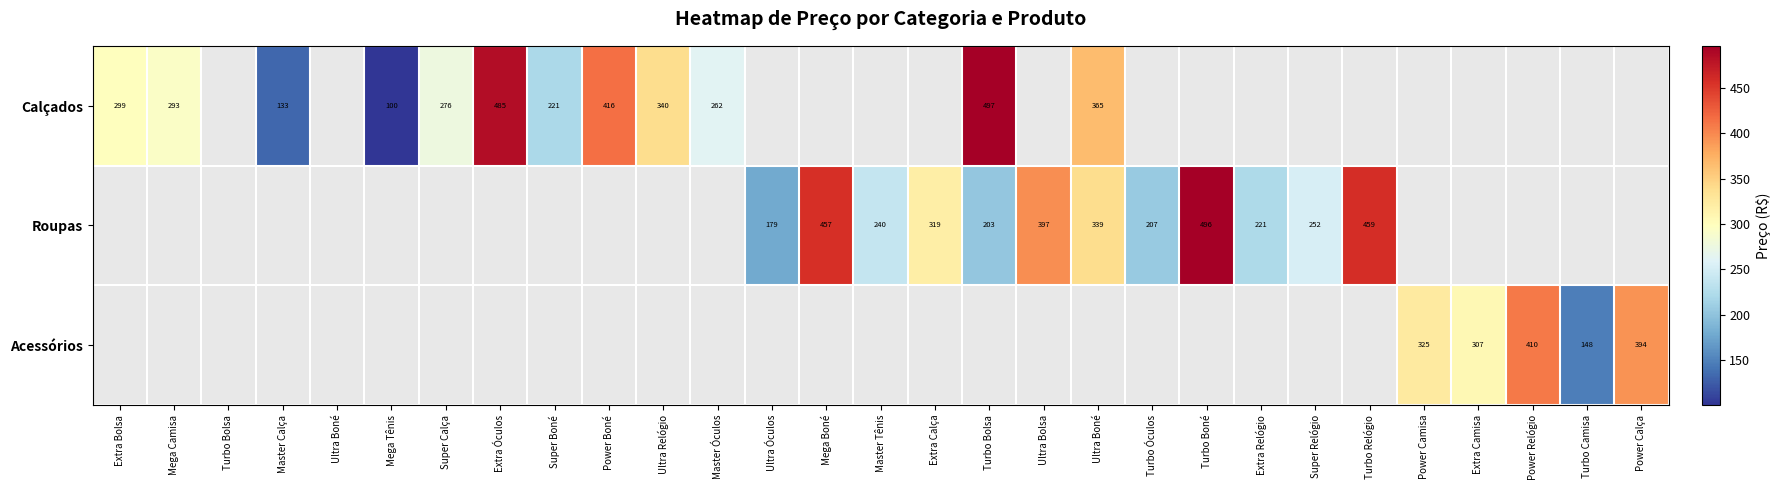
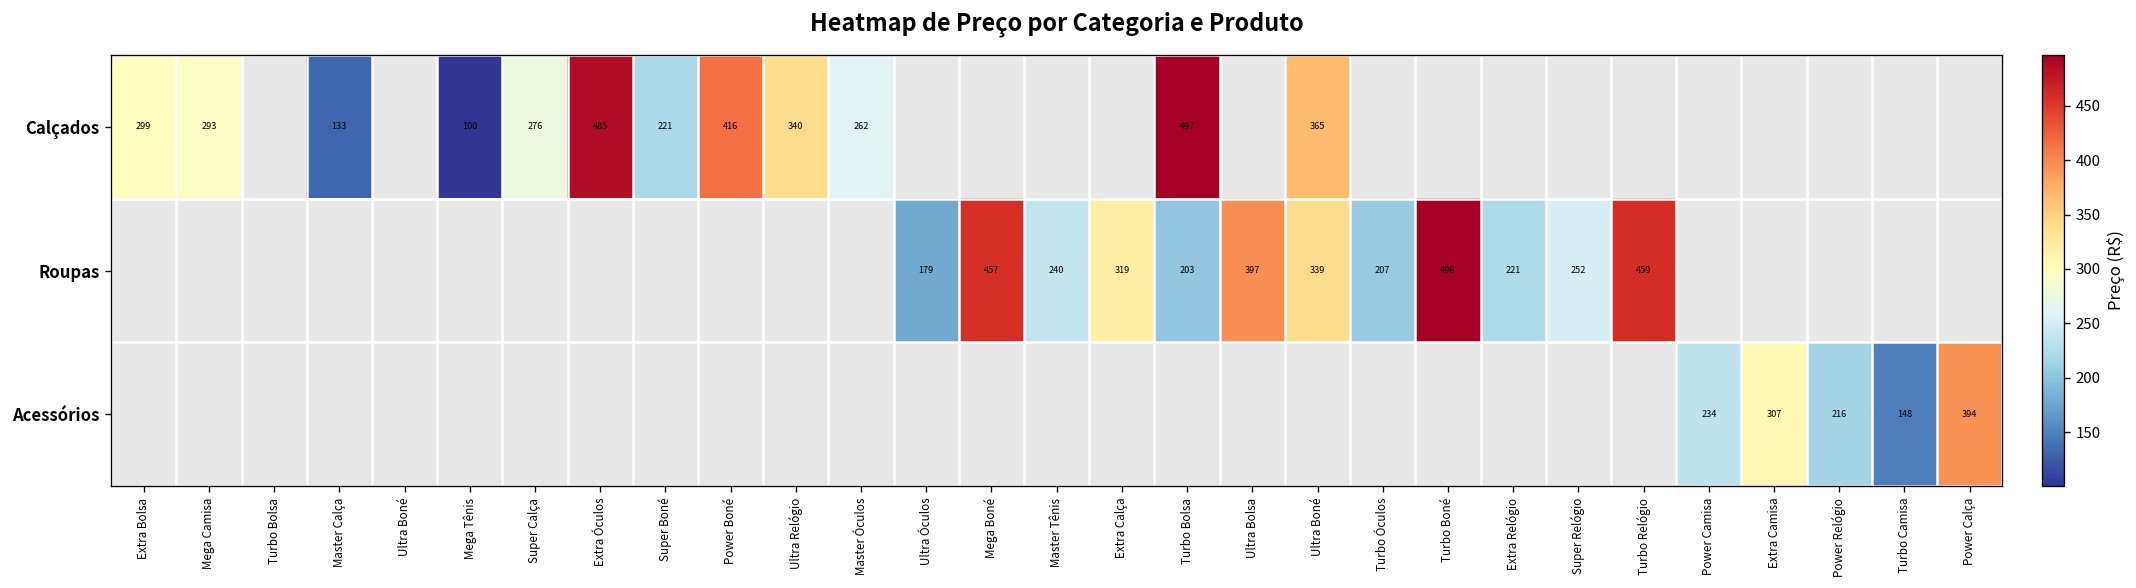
  {
    "Calçados": {
      "Extra Bolsa": 299,
      "Mega Camisa": 293,
      "Master Calça": 133,
      "Mega Tênis": 100,
      "Super Calça": 276,
      "Extra Óculos": 485,
      "Super Boné": 221,
      "Power Boné": 416,
      "Ultra Relógio": 340,
      "Master Óculos": 262,
      "Turbo Bolsa": 497,
      "Ultra Boné": 365
    },
    "Roupas": {
      "Ultra Óculos": 179,
      "Mega Boné": 457,
      "Master Tênis": 240,
      "Extra Calça": 319,
      "Turbo Bolsa": 203,
      "Ultra Bolsa": 397,
      "Ultra Boné": 339,
      "Turbo Óculos": 207,
      "Turbo Boné": 496,
      "Extra Relógio": 221,
      "Super Relógio": 252,
      "Turbo Relógio": 459
    },
    "Acessórios": {
-     "Power Camisa": 325,
+     "Power Camisa": 234,
      "Extra Camisa": 307,
-     "Power Relógio": 410,
+     "Power Relógio": 216,
      "Turbo Camisa": 148,
      "Power Calça": 394
    }
  }
